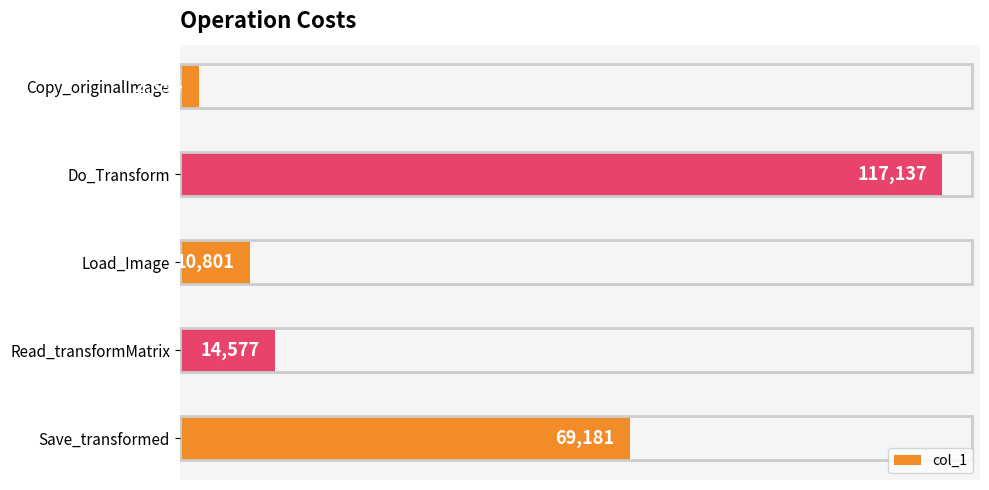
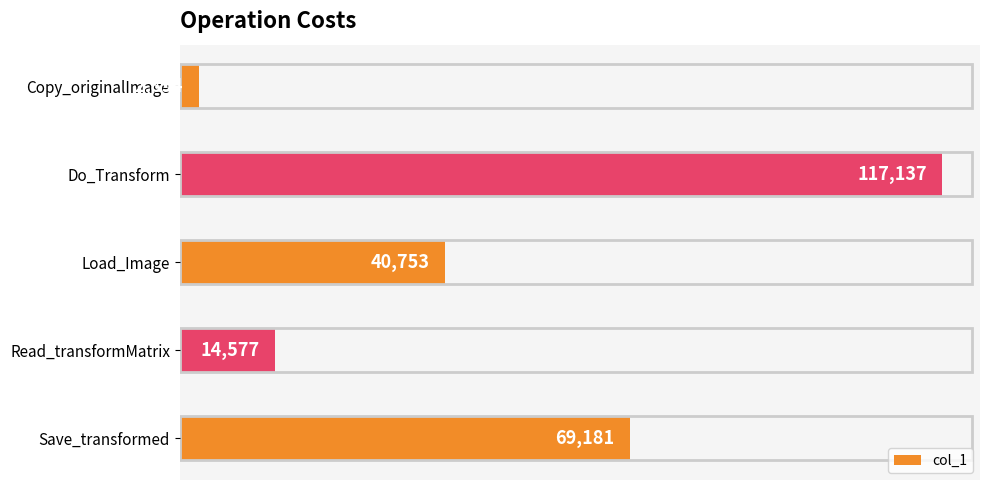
  {
    "Do_Transform": "117,137",
-   "Load_Image": "10,801",
+   "Load_Image": "40,753",
    "Read_transformMatrix": "14,577",
    "Save_transformed": "69,181"
  }
